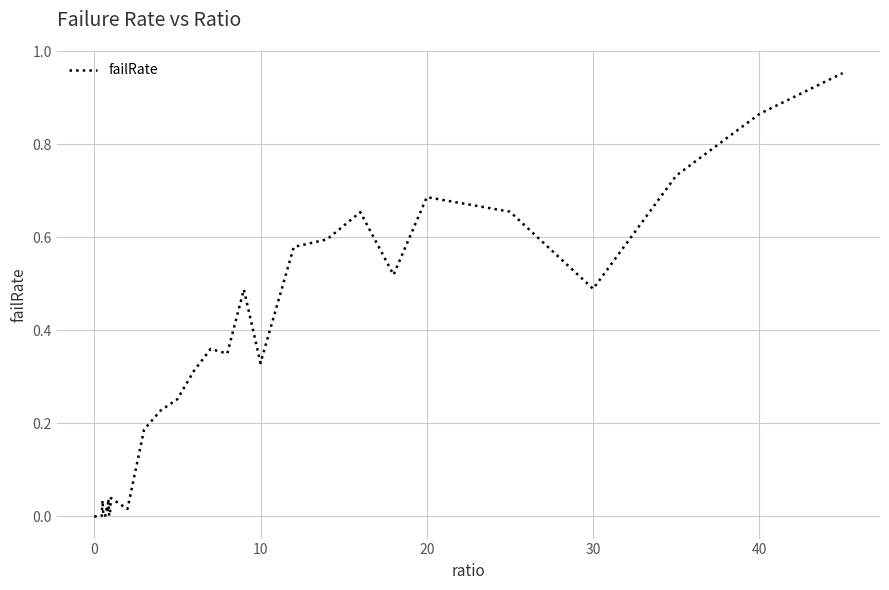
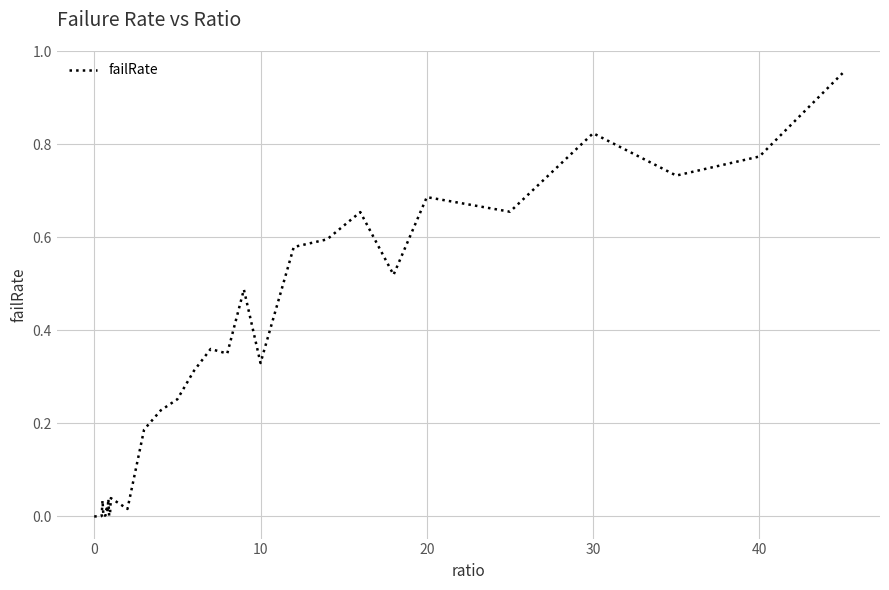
  {
    "0": 0.00,
    "10": 0.33,
    "20": 0.69,
-   "30": 0.49,
-   "40": 0.87
+   "30": 0.82,
+   "40": 0.77
  }
